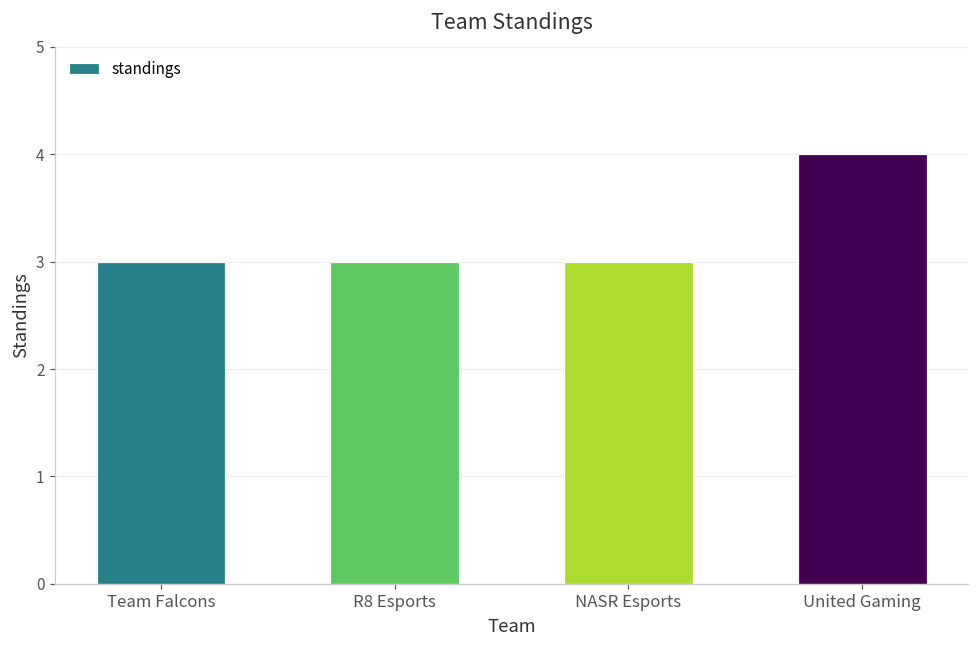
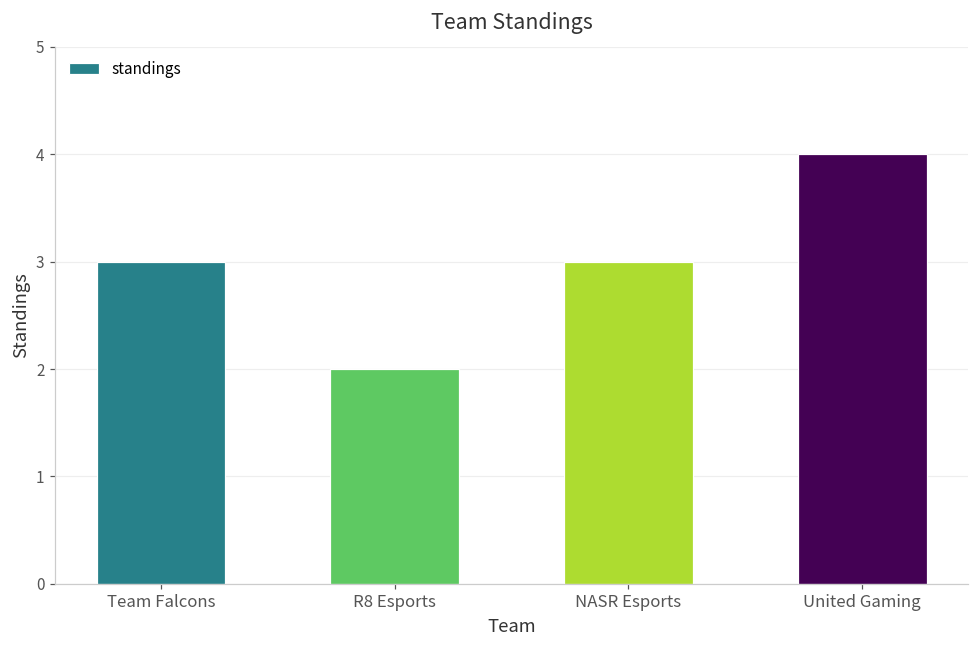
  {
    "Team Falcons": 3,
-   "R8 Esports": 3,
+   "R8 Esports": 2,
    "NASR Esports": 3,
    "United Gaming": 4
  }
